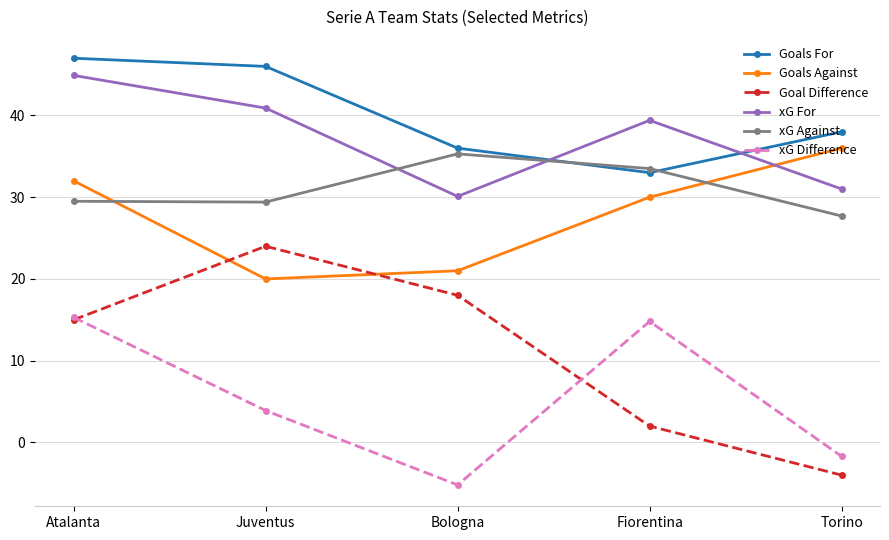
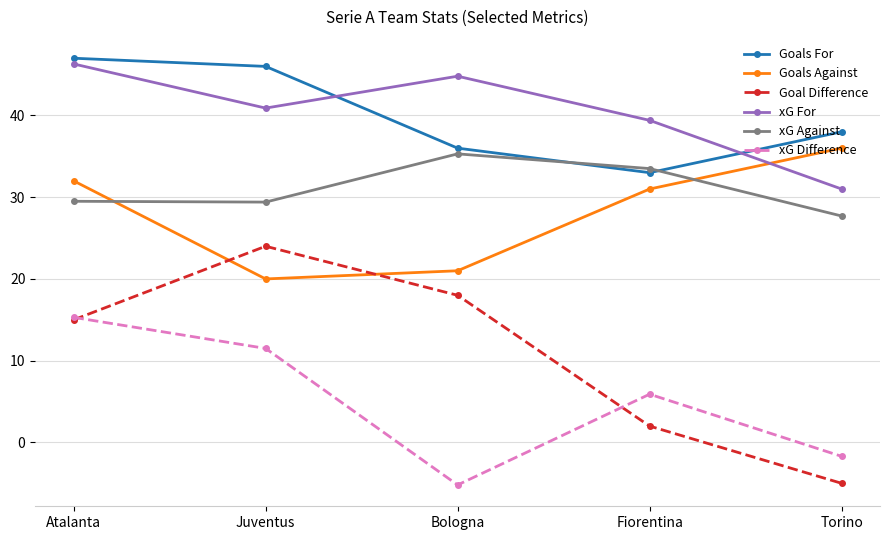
  {
    "Goals For": {
      "Atalanta": 47,
      "Juventus": 46,
      "Bologna": 36,
      "Fiorentina": 33,
      "Torino": 38
    },
    "Goals Against": {
      "Atalanta": 32,
      "Juventus": 20,
      "Bologna": 21,
-     "Fiorentina": 30,
+     "Fiorentina": 31,
      "Torino": 36
    },
    "Goal Difference": {
      "Juventus": 24,
      "Bologna": 18,
      "Fiorentina": 2,
-     "Torino": -4
+     "Torino": -5
    },
    "xG For": {
-     "Atalanta": 45,
+     "Atalanta": 46,
      "Juventus": 41,
-     "Bologna": 30,
+     "Bologna": 45,
      "Fiorentina": 39,
      "Torino": 31
    },
    "xG Against": {
      "Atalanta": 30,
      "Juventus": 29,
      "Bologna": 35,
      "Fiorentina": 34,
      "Torino": 28
    },
    "xG Difference": {
-     "Juventus": 4,
+     "Juventus": 12,
      "Bologna": -5,
-     "Fiorentina": 15,
+     "Fiorentina": 6,
      "Torino": -2
    }
  }
